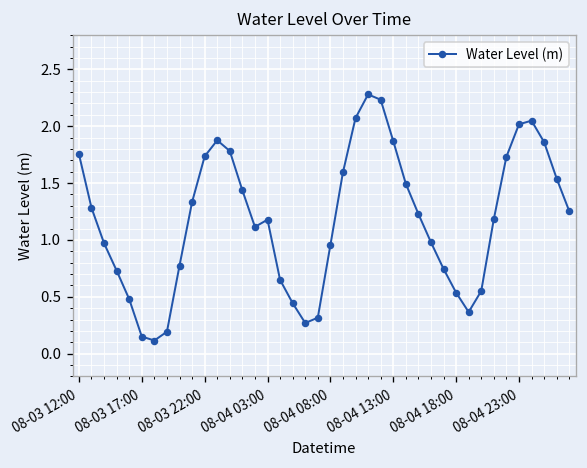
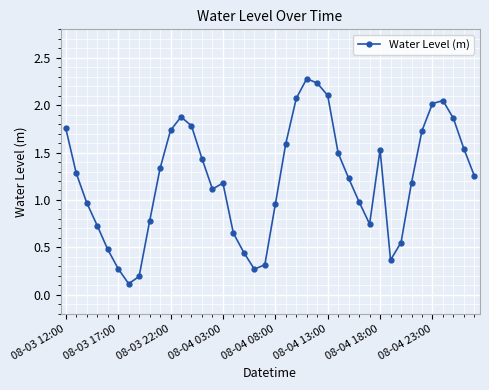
  {
    "08-03 12:00": 1.8,
-   "08-03 17:00": 0.2,
+   "08-03 17:00": 0.3,
    "08-03 22:00": 1.7,
    "08-04 03:00": 1.2,
    "08-04 08:00": 1.0,
-   "08-04 13:00": 1.9,
-   "08-04 18:00": 0.5,
+   "08-04 13:00": 2.1,
+   "08-04 18:00": 1.5,
    "08-04 23:00": 2.0
  }
